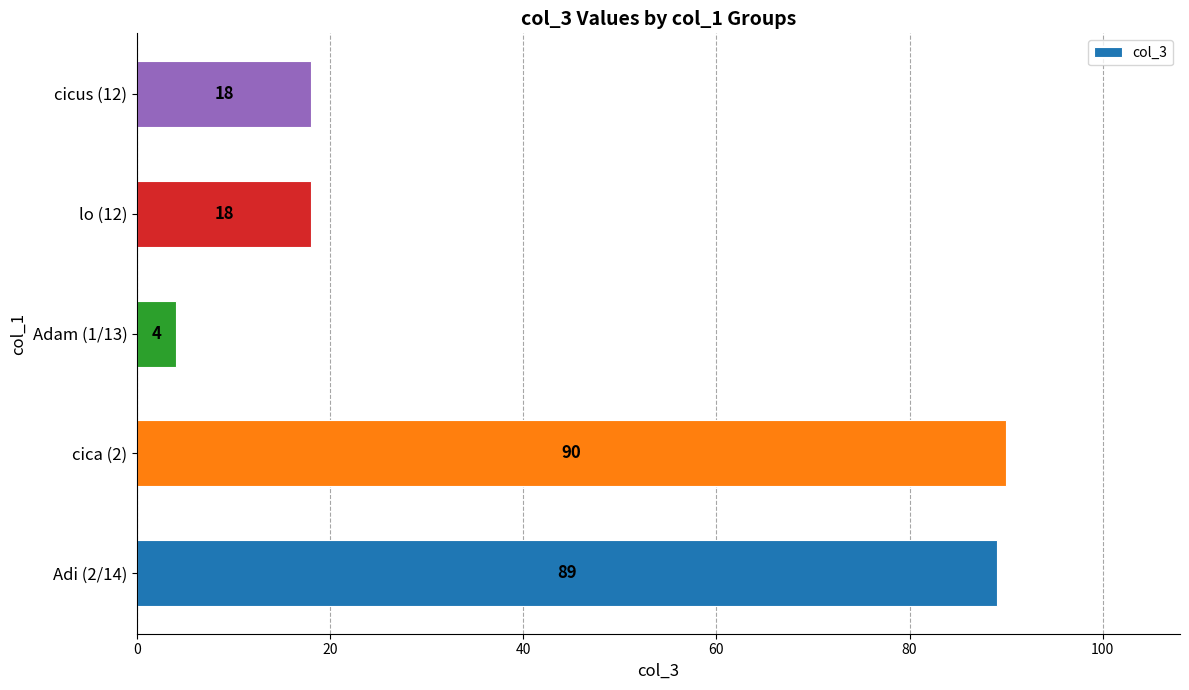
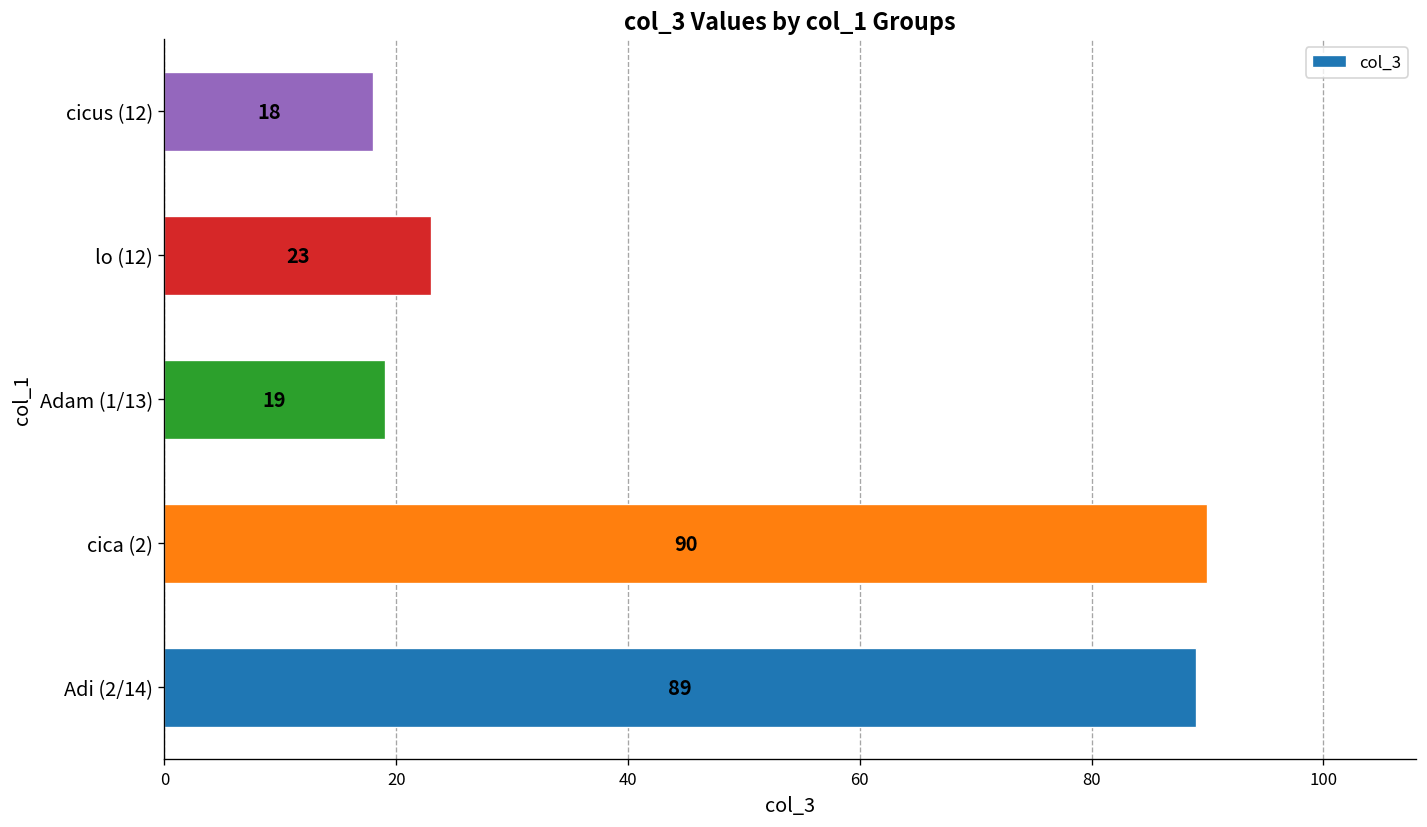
  {
    "cicus (12)": 18,
-   "lo (12)": 18,
-   "Adam (1/13)": 4,
+   "lo (12)": 23,
+   "Adam (1/13)": 19,
    "cica (2)": 90,
    "Adi (2/14)": 89
  }
